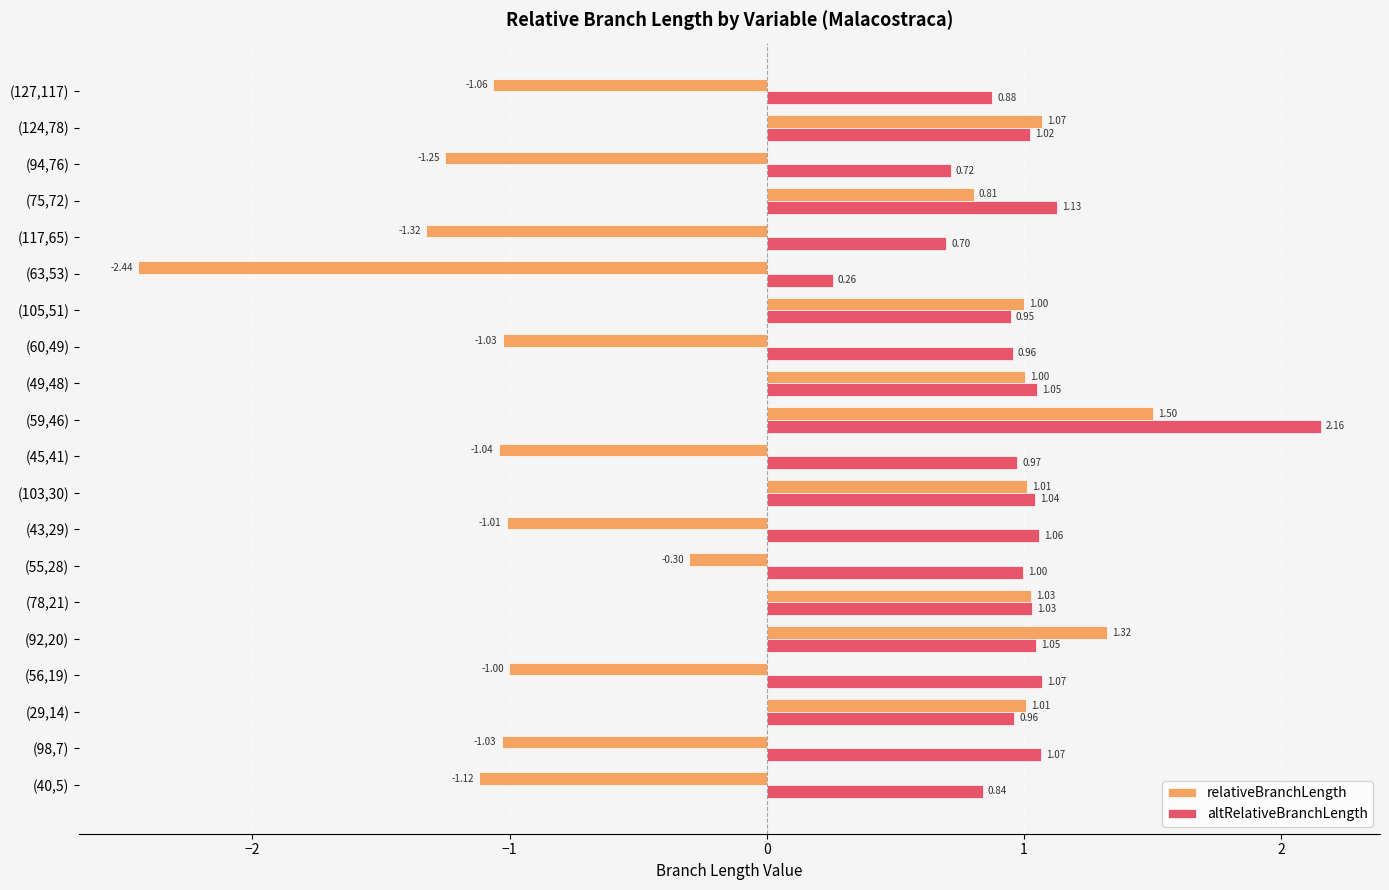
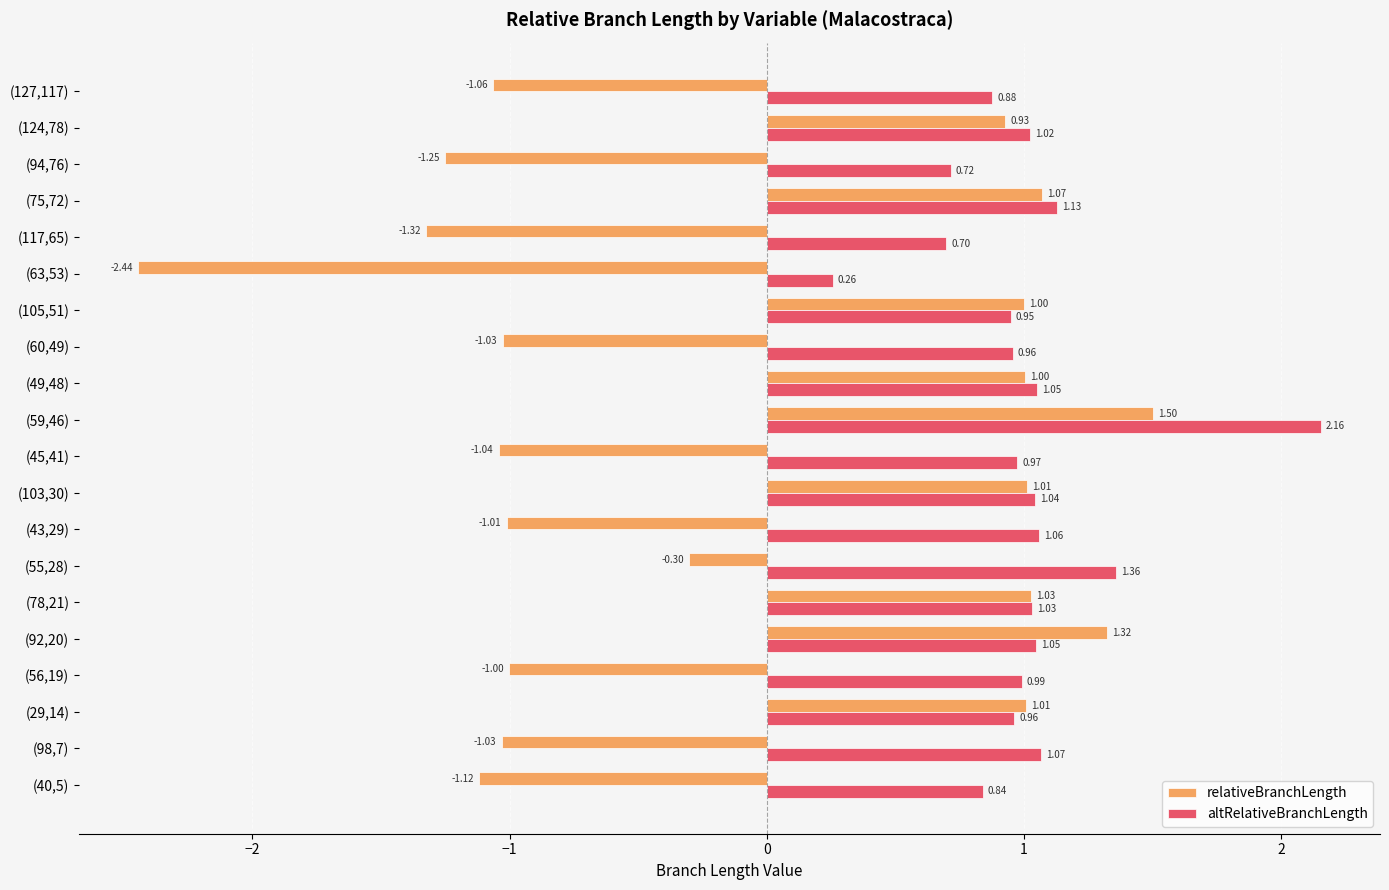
  {
    "relativeBranchLength": {
      "(127,117)": -1.06,
-     "(124,78)": 1.07,
+     "(124,78)": 0.93,
      "(94,76)": -1.25,
-     "(75,72)": 0.81,
+     "(75,72)": 1.07,
      "(117,65)": -1.32,
      "(63,53)": -2.44,
      "(105,51)": 1.00,
      "(60,49)": -1.03,
      "(49,48)": 1.00,
      "(59,46)": 1.50,
      "(45,41)": -1.04,
      "(103,30)": 1.01,
      "(43,29)": -1.01,
      "(55,28)": -0.30,
      "(78,21)": 1.03,
      "(92,20)": 1.32,
      "(56,19)": -1.00,
      "(29,14)": 1.01,
      "(98,7)": -1.03,
      "(40,5)": -1.12
    },
    "altRelativeBranchLength": {
      "(127,117)": 0.88,
      "(124,78)": 1.02,
      "(94,76)": 0.72,
      "(75,72)": 1.13,
      "(117,65)": 0.70,
      "(63,53)": 0.26,
      "(105,51)": 0.95,
      "(60,49)": 0.96,
      "(49,48)": 1.05,
      "(59,46)": 2.16,
      "(45,41)": 0.97,
      "(103,30)": 1.04,
      "(43,29)": 1.06,
-     "(55,28)": 1.00,
+     "(55,28)": 1.36,
      "(78,21)": 1.03,
      "(92,20)": 1.05,
-     "(56,19)": 1.07,
+     "(56,19)": 0.99,
      "(29,14)": 0.96,
      "(98,7)": 1.07,
      "(40,5)": 0.84
    }
  }
